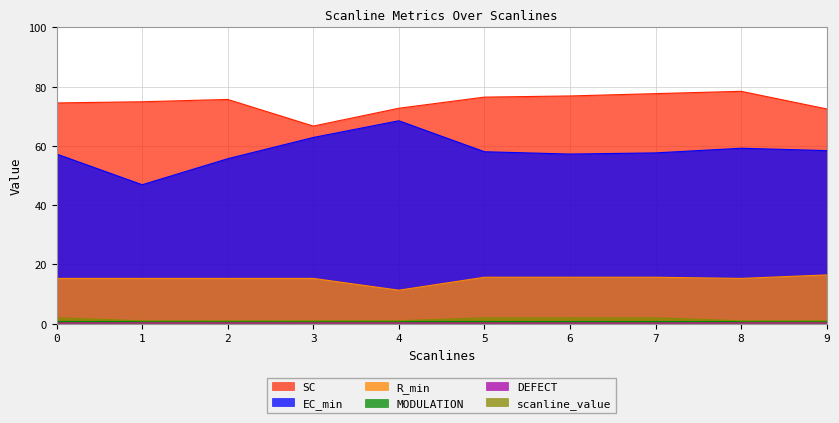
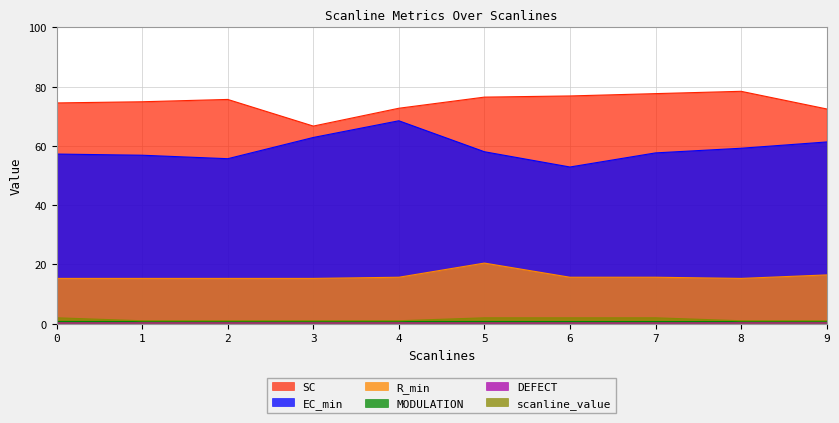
  {
    "SC": {
      "0": 75,
      "1": 75,
      "2": 76,
      "3": 67,
      "4": 73,
      "5": 76,
      "6": 77,
      "7": 78,
      "8": 78,
      "9": 72
    },
    "EC_min": {
      "0": 57,
-     "1": 47,
+     "1": 57,
      "2": 56,
      "3": 63,
      "4": 68,
      "5": 58,
-     "6": 57,
+     "6": 53,
      "7": 58,
      "8": 59,
-     "9": 58
+     "9": 61
    },
    "R_min": {
      "0": 15,
      "1": 15,
      "2": 15,
      "3": 15,
-     "4": 11,
-     "5": 16,
+     "4": 16,
+     "5": 20,
      "6": 16,
      "7": 16,
      "8": 15,
      "9": 16
    },
    "scanline_value": {
      "0": 2,
      "5": 2,
      "6": 2,
      "7": 2
    }
  }
